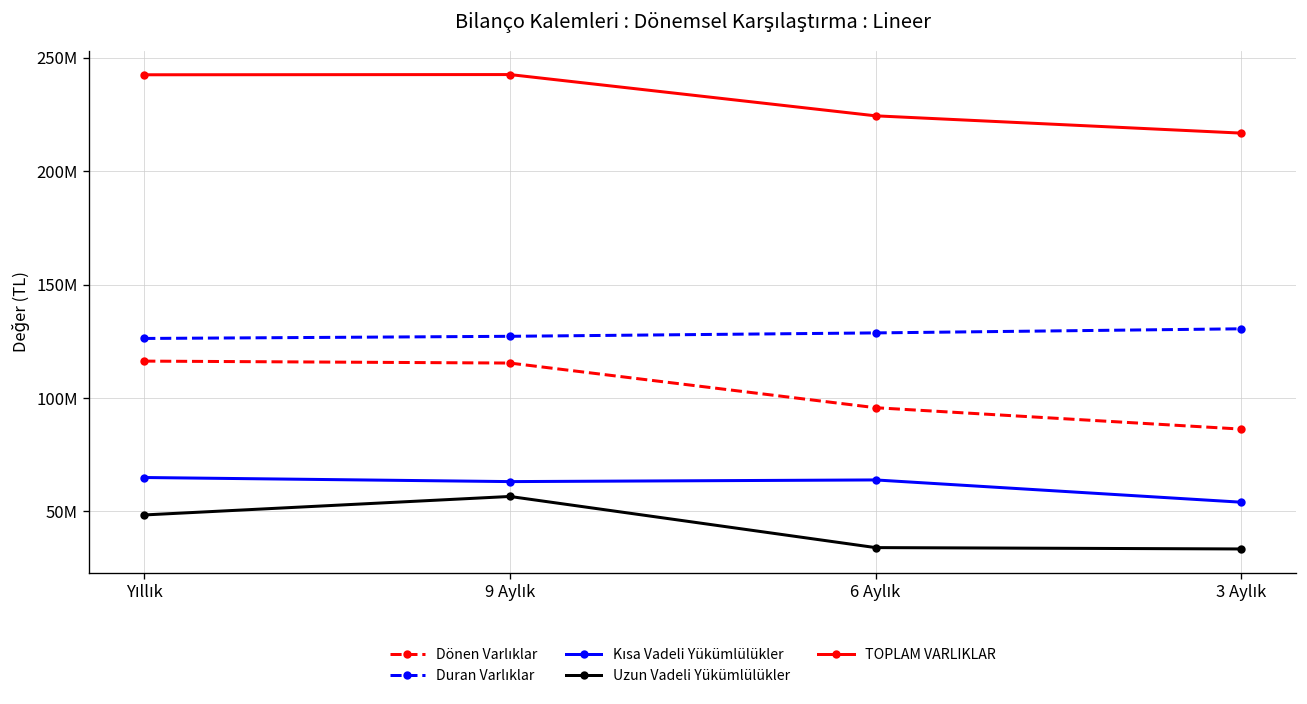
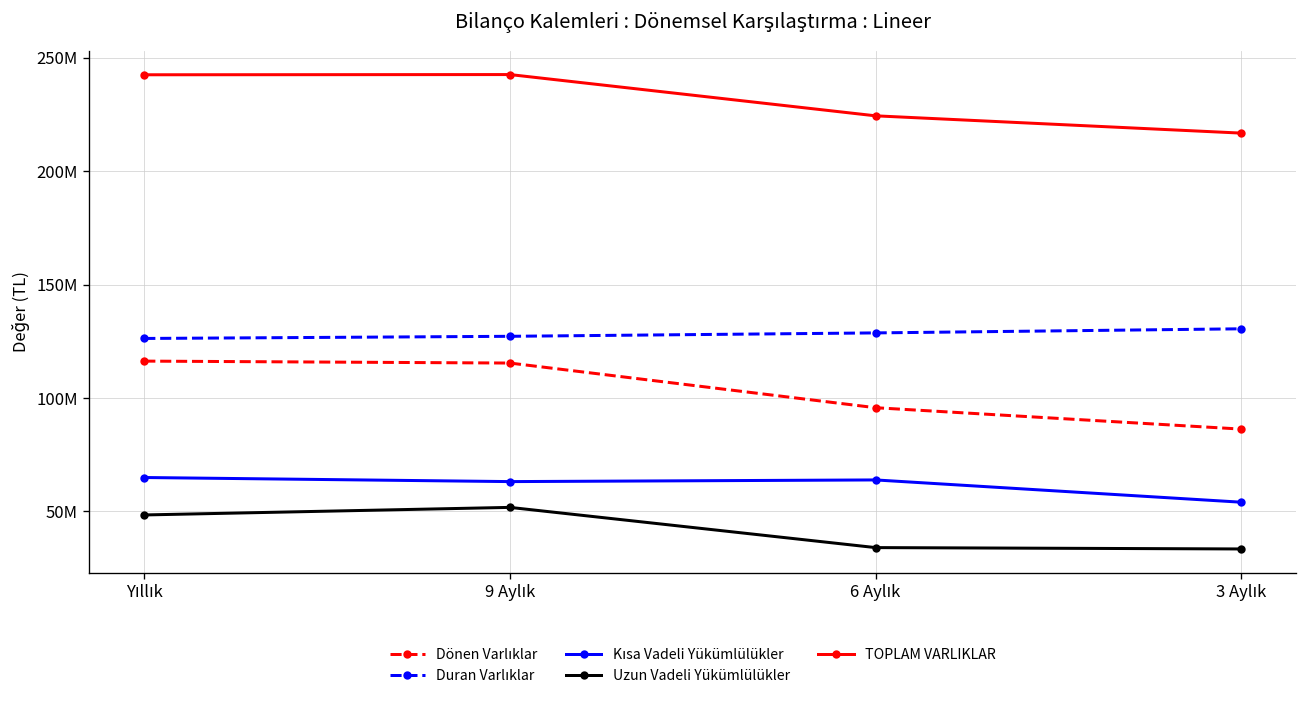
  {
    "Uzun Vadeli Yükümlülükler": {
      "Yıllık": 48000000,
-     "9 Aylık": 57000000,
+     "9 Aylık": 52000000,
      "6 Aylık": 34000000,
      "3 Aylık": 33000000
    }
  }
